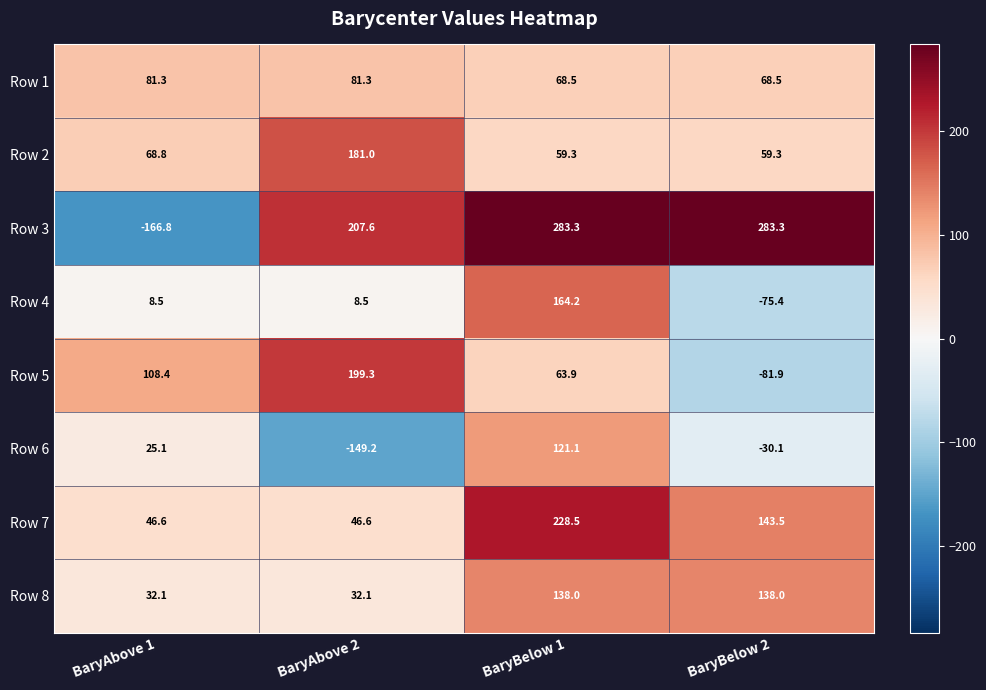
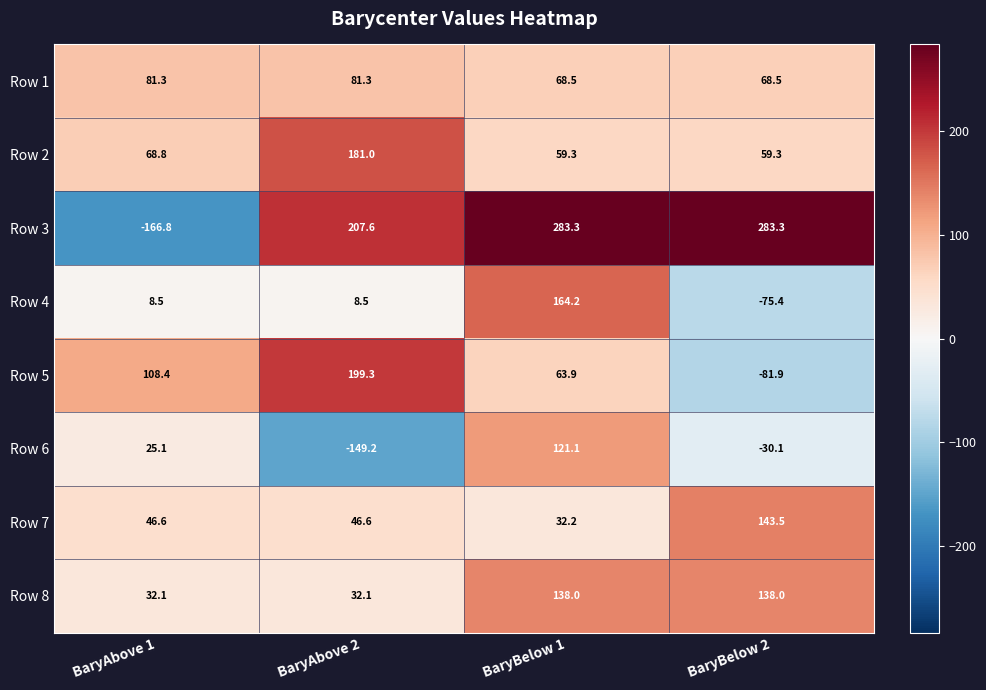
  {
    "Row 1": {
      "BaryAbove 1": 81.3,
      "BaryAbove 2": 81.3,
      "BaryBelow 1": 68.5,
      "BaryBelow 2": 68.5
    },
    "Row 2": {
      "BaryAbove 1": 68.8,
      "BaryAbove 2": 181.0,
      "BaryBelow 1": 59.3,
      "BaryBelow 2": 59.3
    },
    "Row 3": {
      "BaryAbove 1": -166.8,
      "BaryAbove 2": 207.6,
      "BaryBelow 1": 283.3,
      "BaryBelow 2": 283.3
    },
    "Row 4": {
      "BaryAbove 1": 8.5,
      "BaryAbove 2": 8.5,
      "BaryBelow 1": 164.2,
      "BaryBelow 2": -75.4
    },
    "Row 5": {
      "BaryAbove 1": 108.4,
      "BaryAbove 2": 199.3,
      "BaryBelow 1": 63.9,
      "BaryBelow 2": -81.9
    },
    "Row 6": {
      "BaryAbove 1": 25.1,
      "BaryAbove 2": -149.2,
      "BaryBelow 1": 121.1,
      "BaryBelow 2": -30.1
    },
    "Row 7": {
      "BaryAbove 1": 46.6,
      "BaryAbove 2": 46.6,
-     "BaryBelow 1": 228.5,
+     "BaryBelow 1": 32.2,
      "BaryBelow 2": 143.5
    },
    "Row 8": {
      "BaryAbove 1": 32.1,
      "BaryAbove 2": 32.1,
      "BaryBelow 1": 138.0,
      "BaryBelow 2": 138.0
    }
  }
